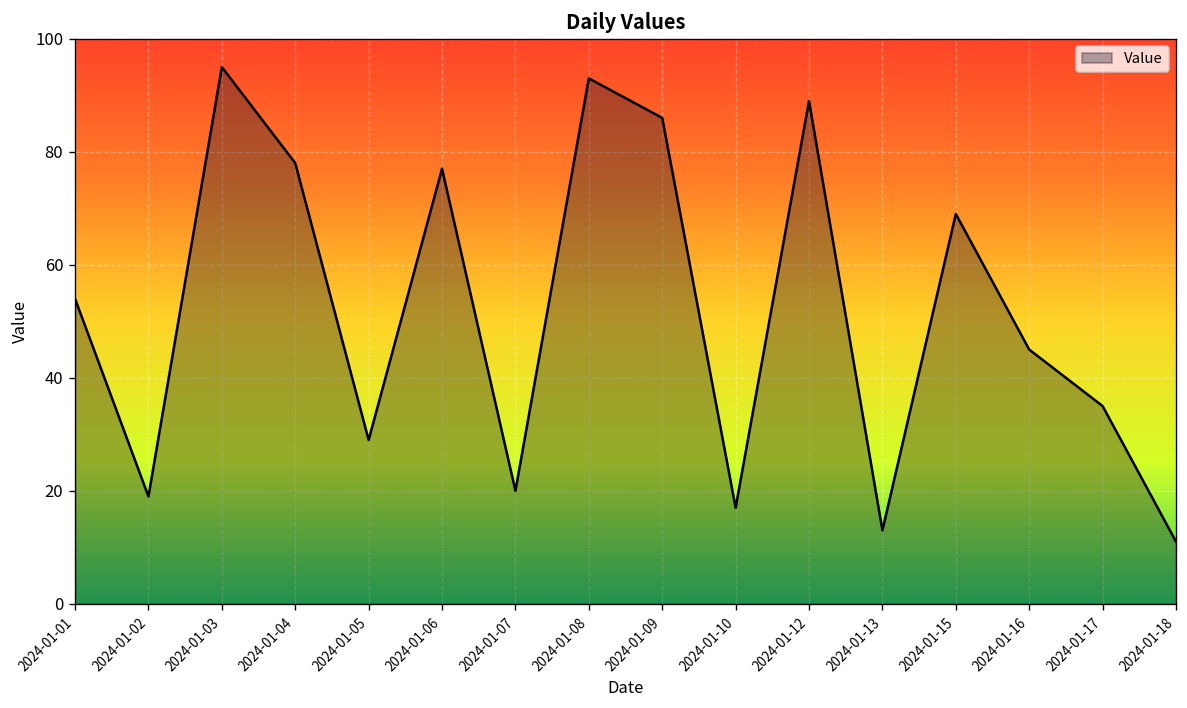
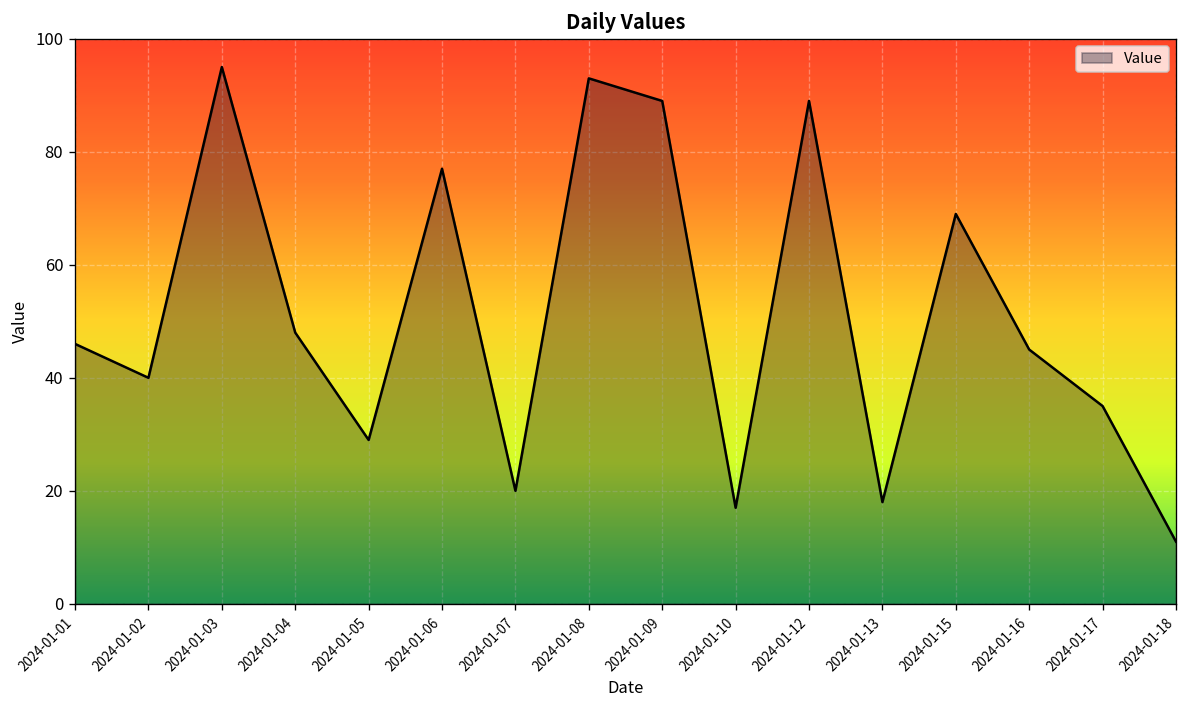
  {
-   "2024-01-01": 54,
-   "2024-01-02": 19,
+   "2024-01-01": 46,
+   "2024-01-02": 40,
    "2024-01-03": 95,
-   "2024-01-04": 78,
+   "2024-01-04": 48,
    "2024-01-05": 29,
    "2024-01-06": 77,
    "2024-01-07": 20,
    "2024-01-08": 93,
-   "2024-01-09": 86,
+   "2024-01-09": 89,
    "2024-01-10": 17,
    "2024-01-12": 89,
-   "2024-01-13": 13,
+   "2024-01-13": 18,
    "2024-01-15": 69,
    "2024-01-16": 45,
    "2024-01-17": 35,
    "2024-01-18": 11
  }
